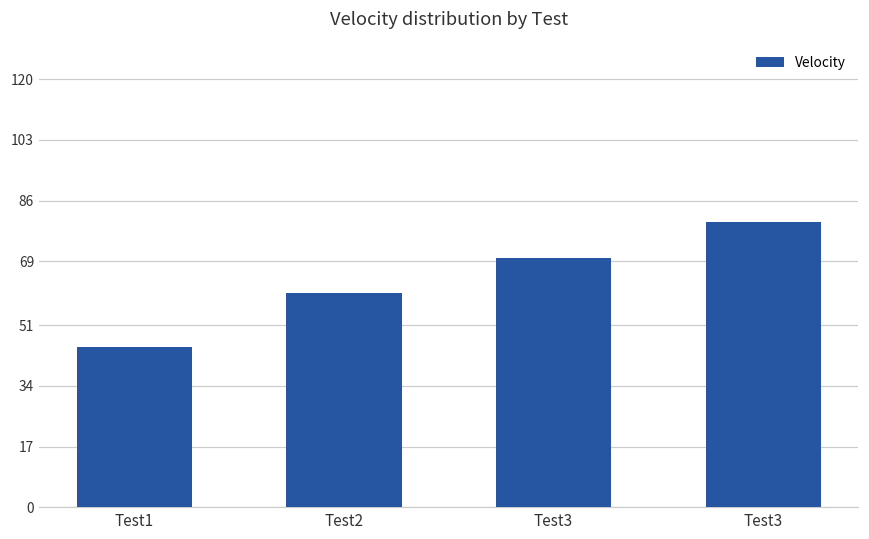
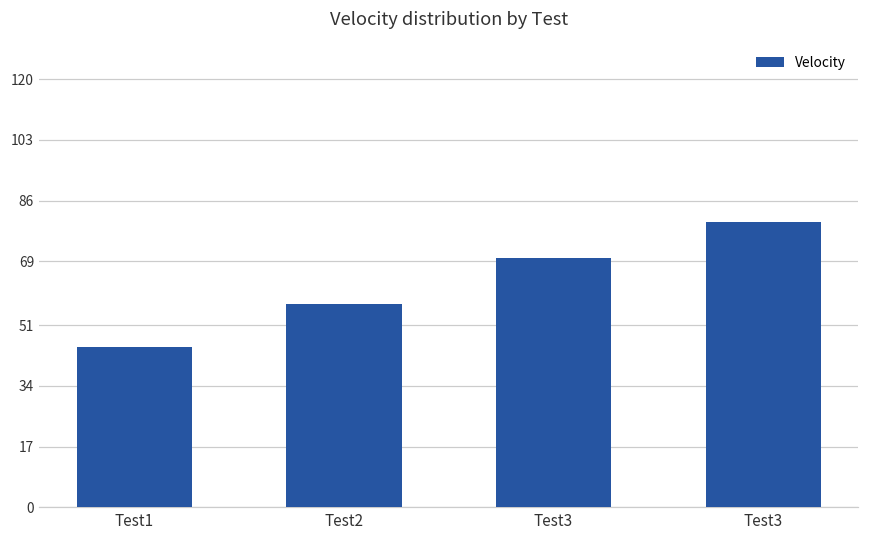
  {
    "Test1": 45,
-   "Test2": 60
+   "Test2": 57
  }
